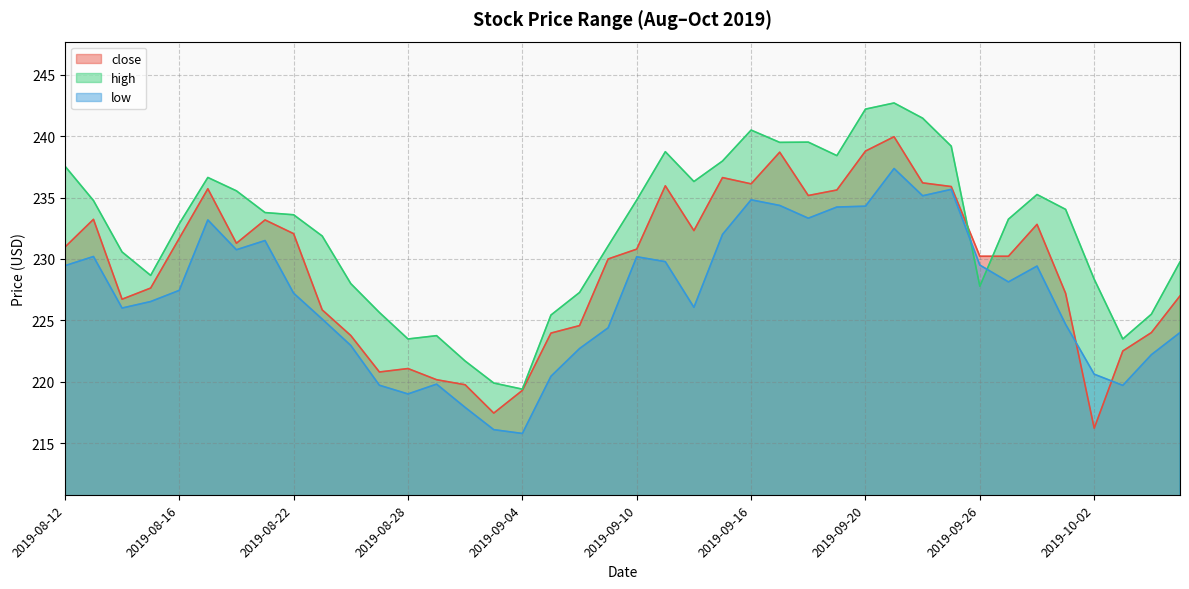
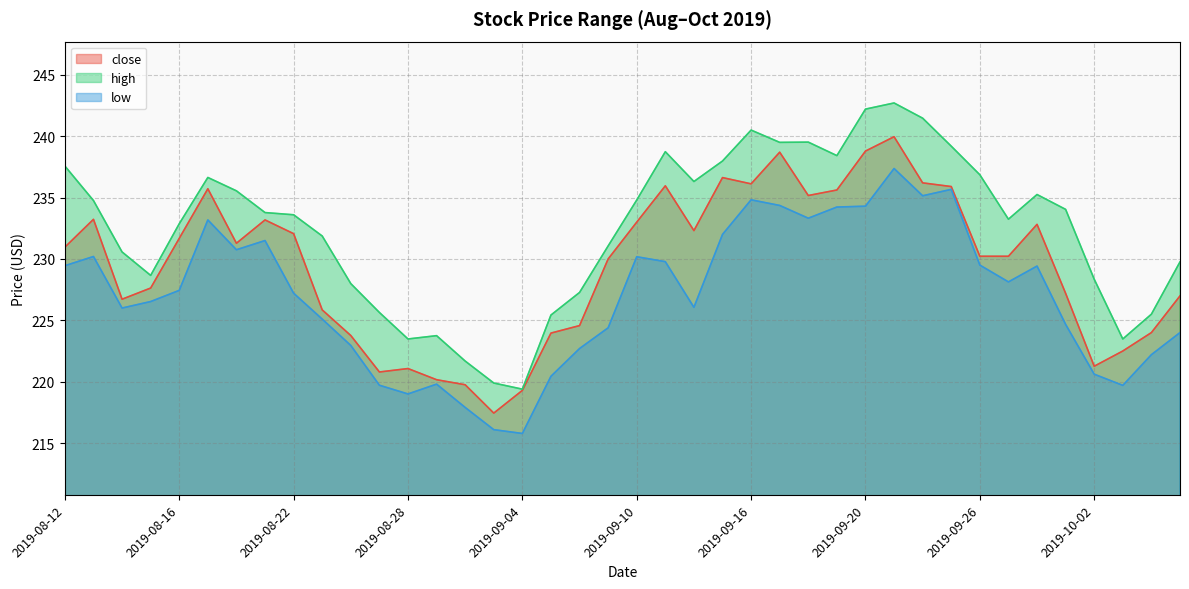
  {
    "close": {
      "2019-08-12": 231.0,
      "2019-08-16": 231.7,
      "2019-08-22": 232.1,
      "2019-08-28": 221.1,
-     "2019-09-10": 230.8,
+     "2019-09-10": 233.0,
      "2019-09-16": 236.1,
      "2019-09-20": 238.8,
      "2019-09-26": 230.2,
-     "2019-10-02": 216.2
+     "2019-10-02": 221.3
    },
    "high": {
      "2019-08-12": 237.6,
      "2019-08-16": 232.9,
      "2019-08-22": 233.6,
      "2019-08-28": 223.5,
      "2019-09-10": 234.8,
      "2019-09-16": 240.5,
      "2019-09-20": 242.2,
-     "2019-09-26": 227.8,
+     "2019-09-26": 236.9,
      "2019-10-02": 228.4
    },
    "low": {
      "2019-08-12": 229.5,
      "2019-08-16": 227.4,
      "2019-08-22": 227.2,
      "2019-08-28": 219.0,
      "2019-09-04": 215.8,
      "2019-09-10": 230.2,
      "2019-09-16": 234.8,
      "2019-09-20": 234.3,
      "2019-09-26": 229.5,
      "2019-10-02": 220.6
    }
  }
